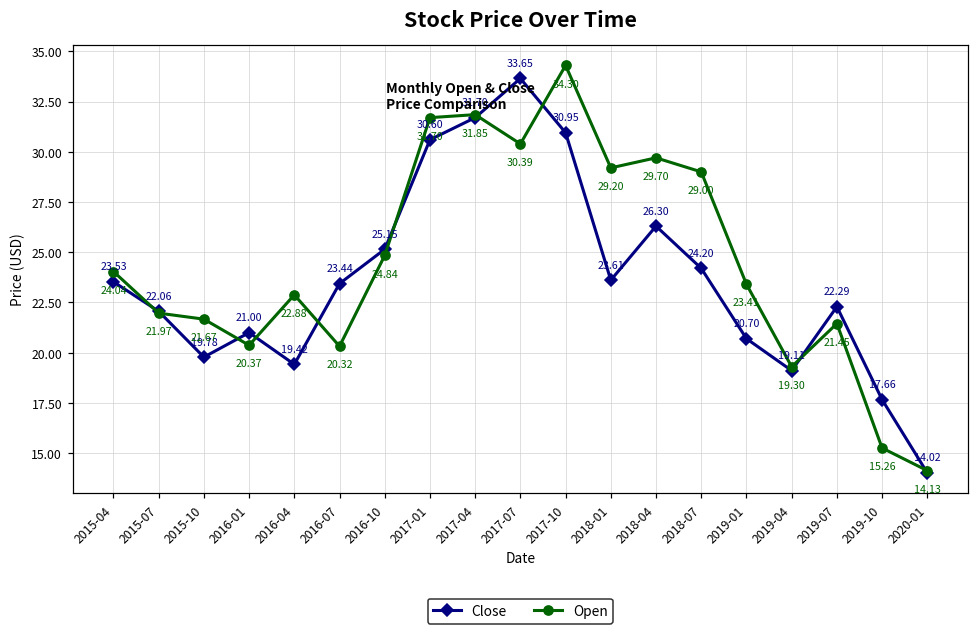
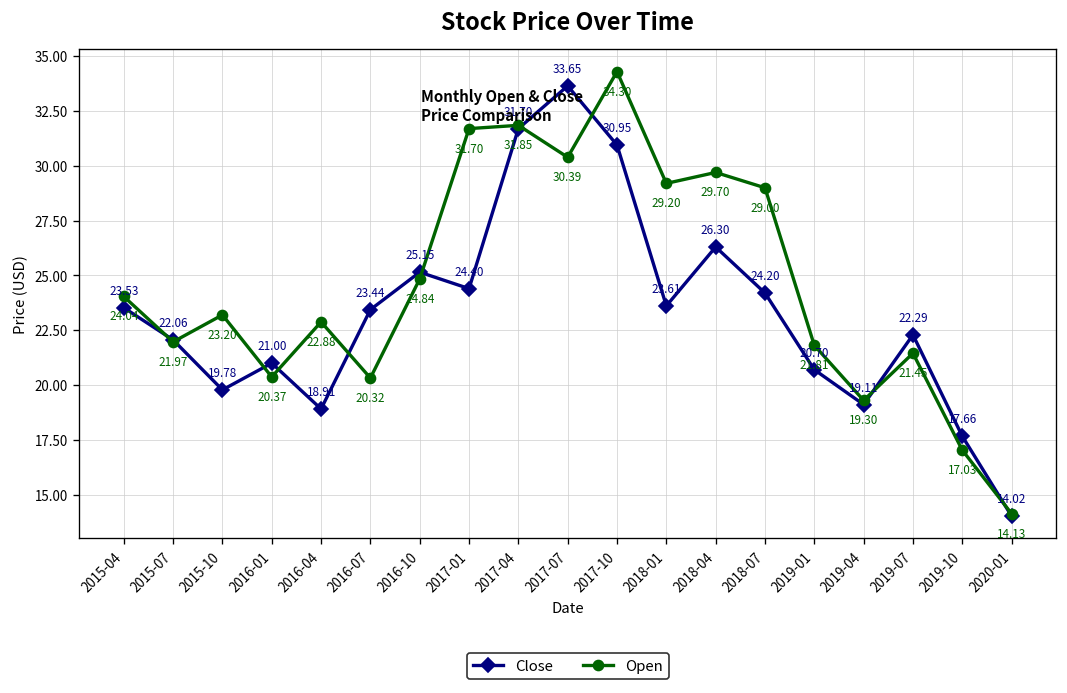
  {
    "Close": {
      "2016-01": 21.00,
-     "2016-04": 19.42,
+     "2016-04": 18.91,
      "2016-07": 23.44,
      "2016-10": 25.15,
-     "2017-01": 30.60,
+     "2017-01": 24.40,
      "2017-07": 33.65,
      "2017-10": 30.95,
      "2018-01": 23.61,
      "2018-04": 26.30,
      "2018-07": 24.20,
      "2019-01": 20.70,
      "2019-04": 19.11,
      "2019-07": 22.29,
      "2019-10": 17.66
    },
    "Open": {
      "2015-04": 24.04,
-     "2015-10": 21.67,
+     "2015-10": 23.20,
      "2016-01": 20.37,
      "2016-04": 22.88,
      "2016-07": 20.32,
      "2016-10": 24.84,
      "2017-04": 31.85,
      "2017-07": 30.39,
      "2017-10": 34.30,
      "2018-01": 29.20,
      "2018-04": 29.70,
      "2018-07": 29.00,
-     "2019-01": 23.41,
+     "2019-01": 21.81,
      "2019-04": 19.30,
      "2019-07": 21.45,
-     "2019-10": 15.26
+     "2019-10": 17.03
    }
  }
